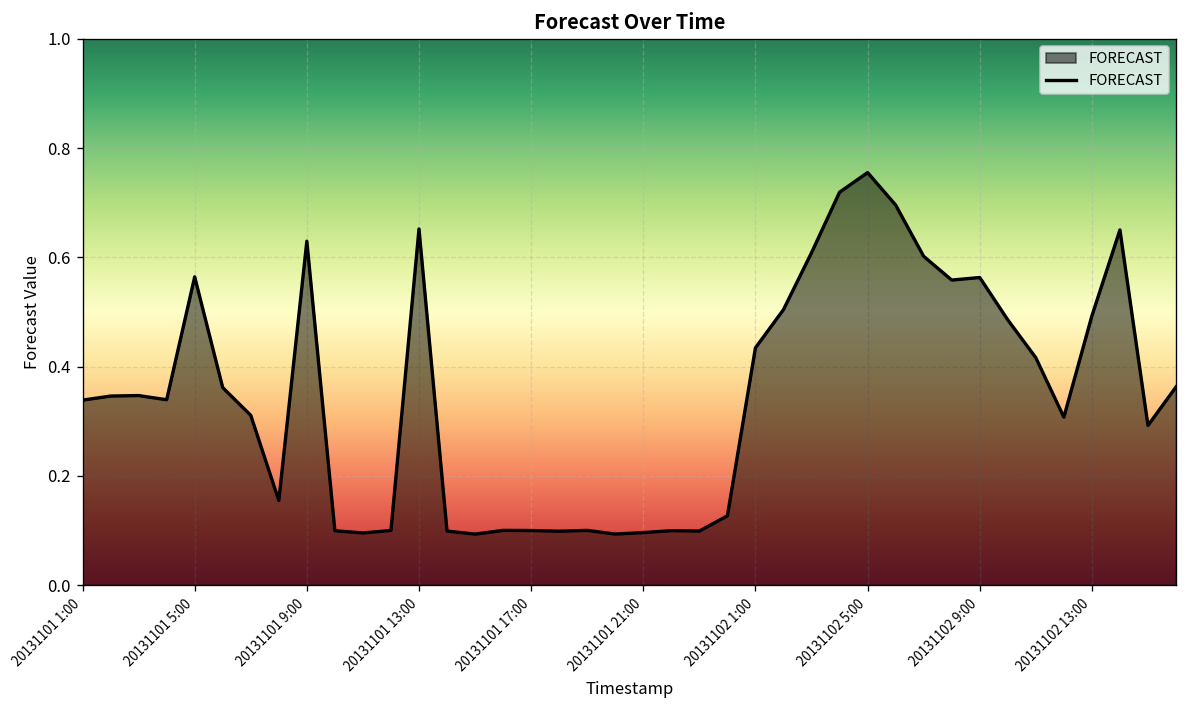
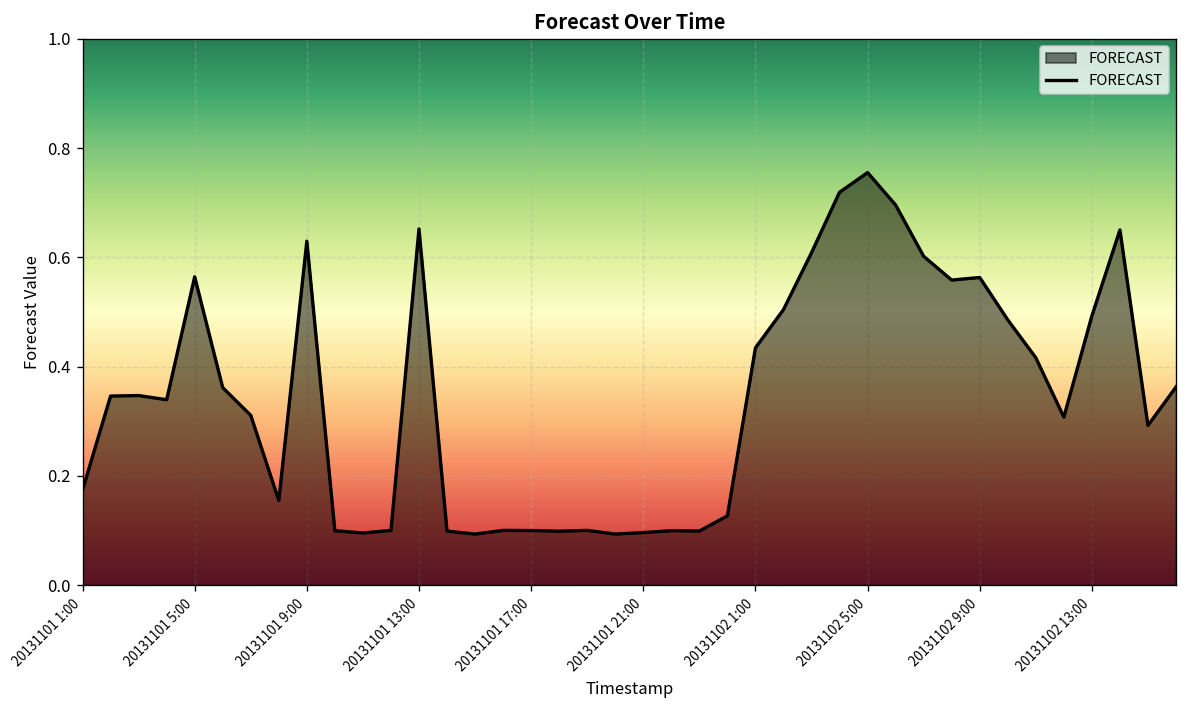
  {
-   "20131101 1:00": 0.34,
+   "20131101 1:00": 0.17,
    "20131101 5:00": 0.56,
    "20131101 9:00": 0.63,
    "20131101 13:00": 0.65,
    "20131101 17:00": 0.10,
    "20131101 21:00": 0.10,
    "20131102 1:00": 0.43,
    "20131102 5:00": 0.76,
    "20131102 9:00": 0.56,
    "20131102 13:00": 0.49
  }
